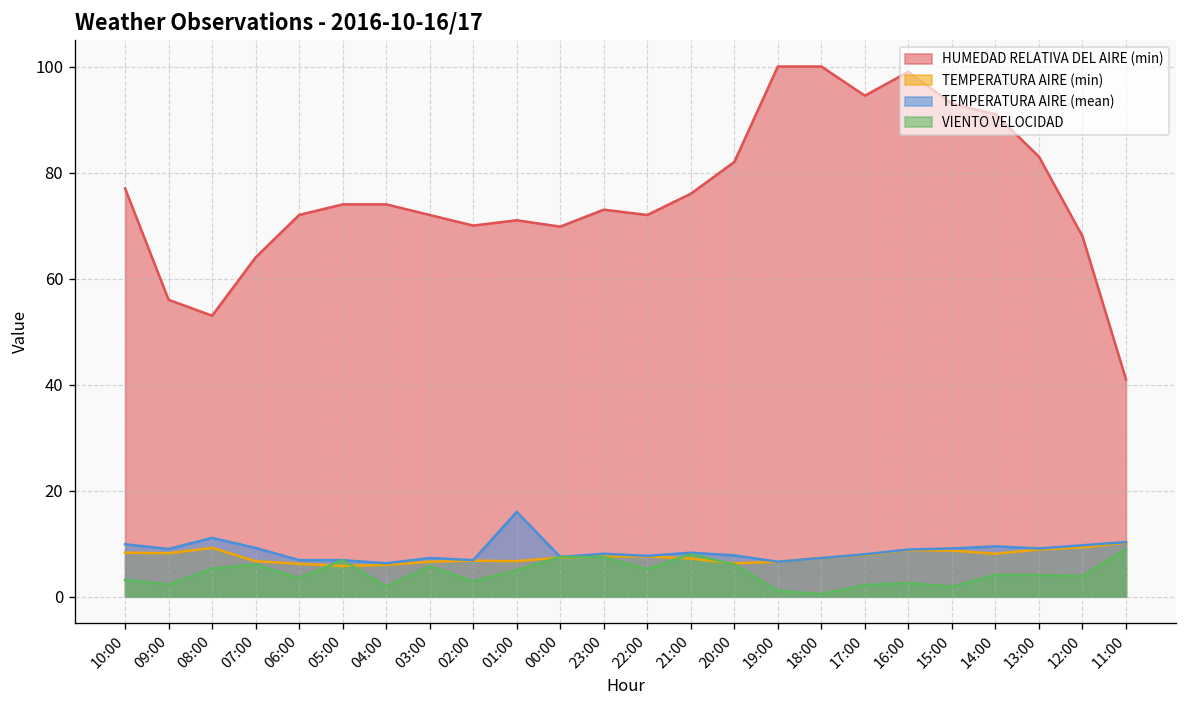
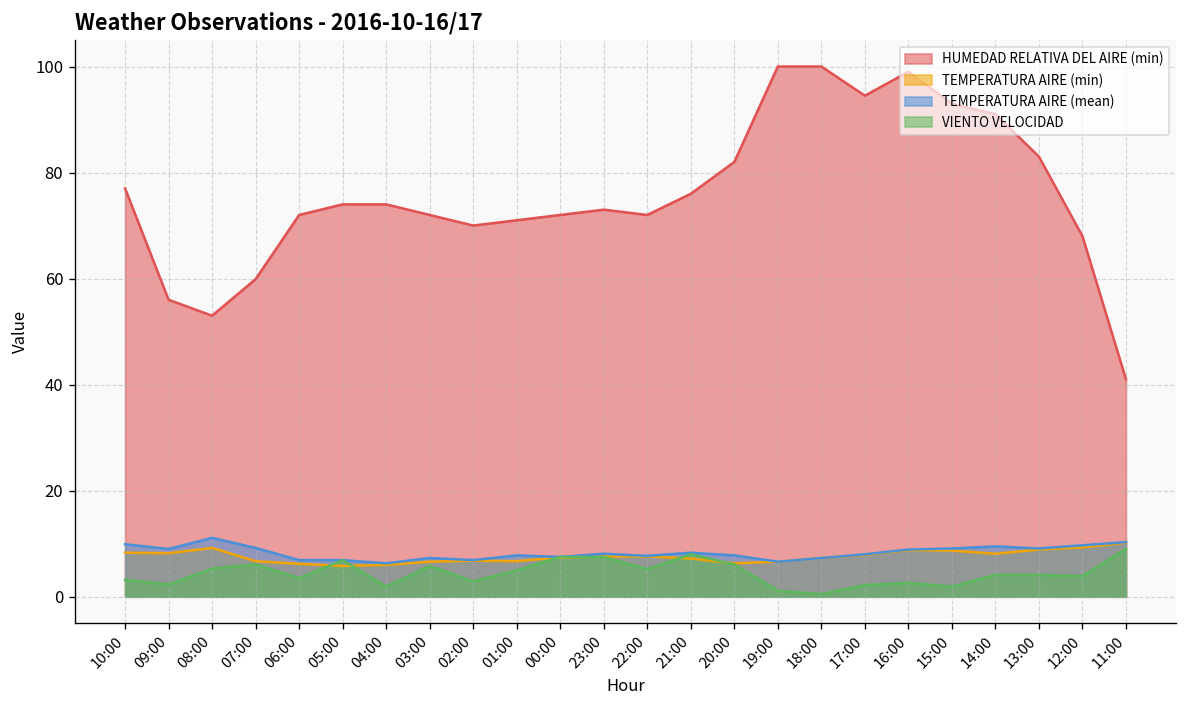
  {
    "HUMEDAD RELATIVA DEL AIRE (min)": {
      "10:00": 77,
      "09:00": 56,
      "08:00": 53,
-     "07:00": 64,
+     "07:00": 60,
      "06:00": 72,
      "05:00": 74,
      "04:00": 74,
      "03:00": 72,
      "02:00": 70,
      "01:00": 71,
-     "00:00": 70,
+     "00:00": 72,
      "23:00": 73,
      "22:00": 72,
      "21:00": 76,
      "20:00": 82,
      "19:00": 100,
      "18:00": 100,
      "17:00": 95,
      "13:00": 83,
      "12:00": 68,
      "11:00": 41
    },
    "TEMPERATURA AIRE (min)": {
      "10:00": 8,
      "09:00": 8,
      "08:00": 9,
      "07:00": 7,
      "06:00": 6,
      "05:00": 6,
      "03:00": 7,
      "01:00": 7,
      "21:00": 7,
      "14:00": 8
    },
    "TEMPERATURA AIRE (mean)": {
      "10:00": 10,
      "09:00": 9,
      "08:00": 11,
      "07:00": 9,
      "06:00": 7,
      "03:00": 7,
-     "01:00": 16,
+     "01:00": 8,
      "20:00": 8,
      "14:00": 10
    },
    "VIENTO VELOCIDAD": {
      "10:00": 3,
      "09:00": 2,
      "08:00": 5,
      "07:00": 6,
      "06:00": 4,
      "04:00": 2,
      "03:00": 6,
      "02:00": 3,
      "01:00": 5,
      "22:00": 5,
      "19:00": 1,
      "18:00": 1,
      "17:00": 2,
      "16:00": 3,
      "15:00": 2,
      "14:00": 4,
      "13:00": 4,
      "12:00": 4,
      "11:00": 9
    }
  }
